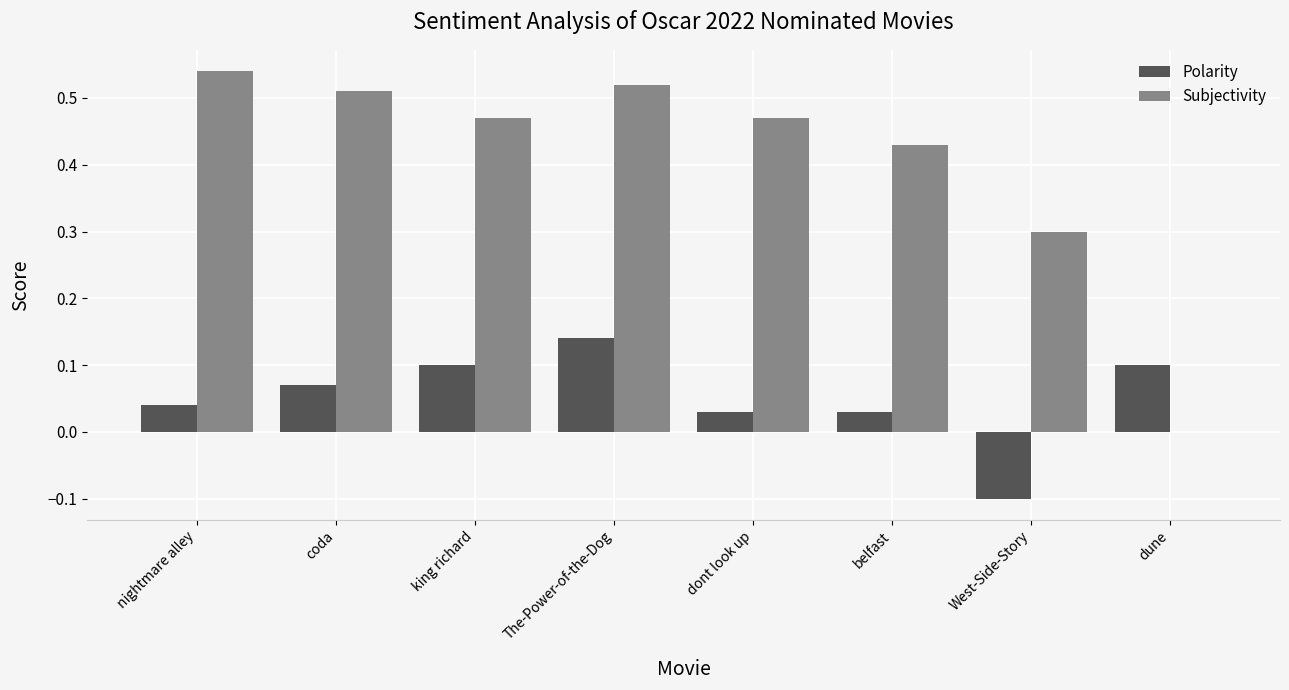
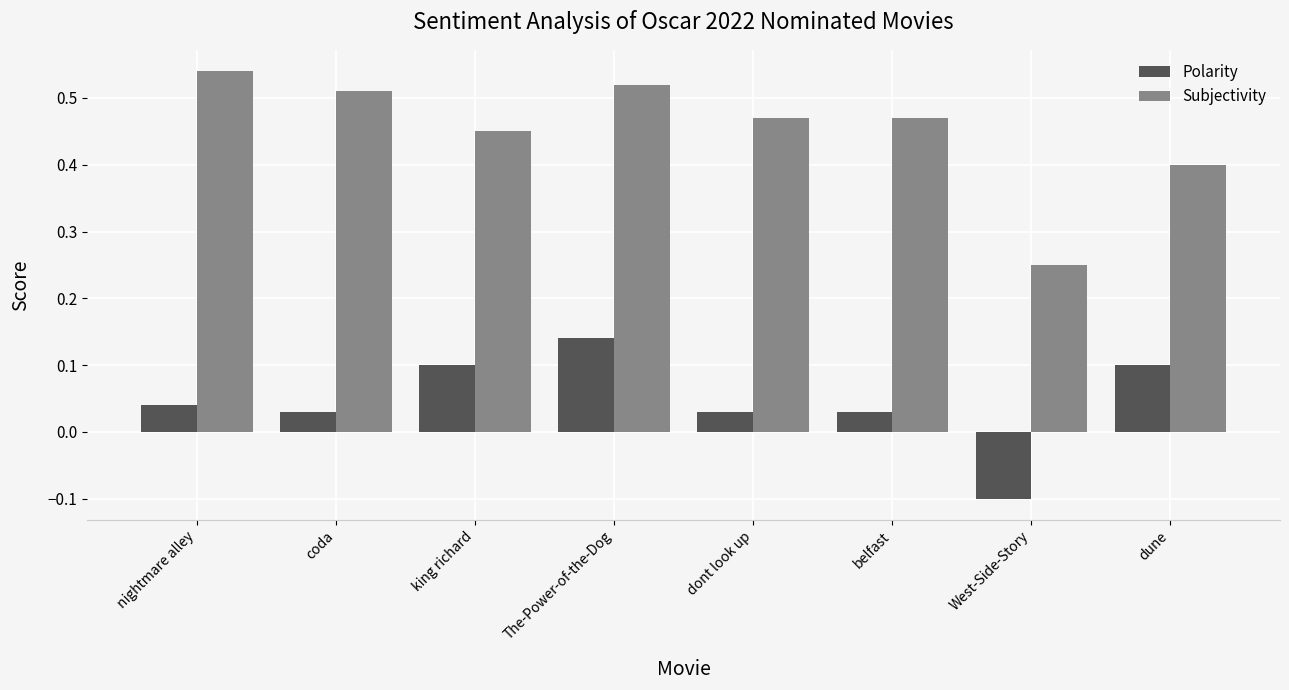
  {
    "Polarity": {
      "nightmare alley": 0.04,
-     "coda": 0.07,
+     "coda": 0.03,
      "king richard": 0.10,
      "The-Power-of-the-Dog": 0.14,
      "dont look up": 0.03,
      "belfast": 0.03,
      "West-Side-Story": -0.10,
      "dune": 0.10
    },
    "Subjectivity": {
      "nightmare alley": 0.54,
      "coda": 0.51,
-     "king richard": 0.47,
+     "king richard": 0.45,
      "The-Power-of-the-Dog": 0.52,
      "dont look up": 0.47,
-     "belfast": 0.43,
-     "West-Side-Story": 0.30,
-     "dune": 0.0
+     "belfast": 0.47,
+     "West-Side-Story": 0.25,
+     "dune": 0.4
    }
  }
